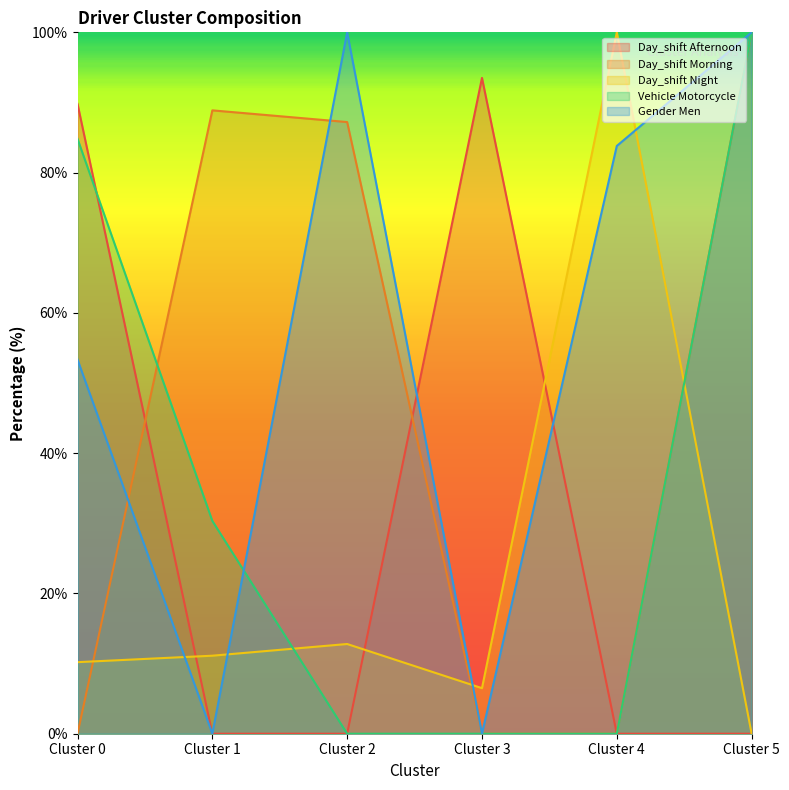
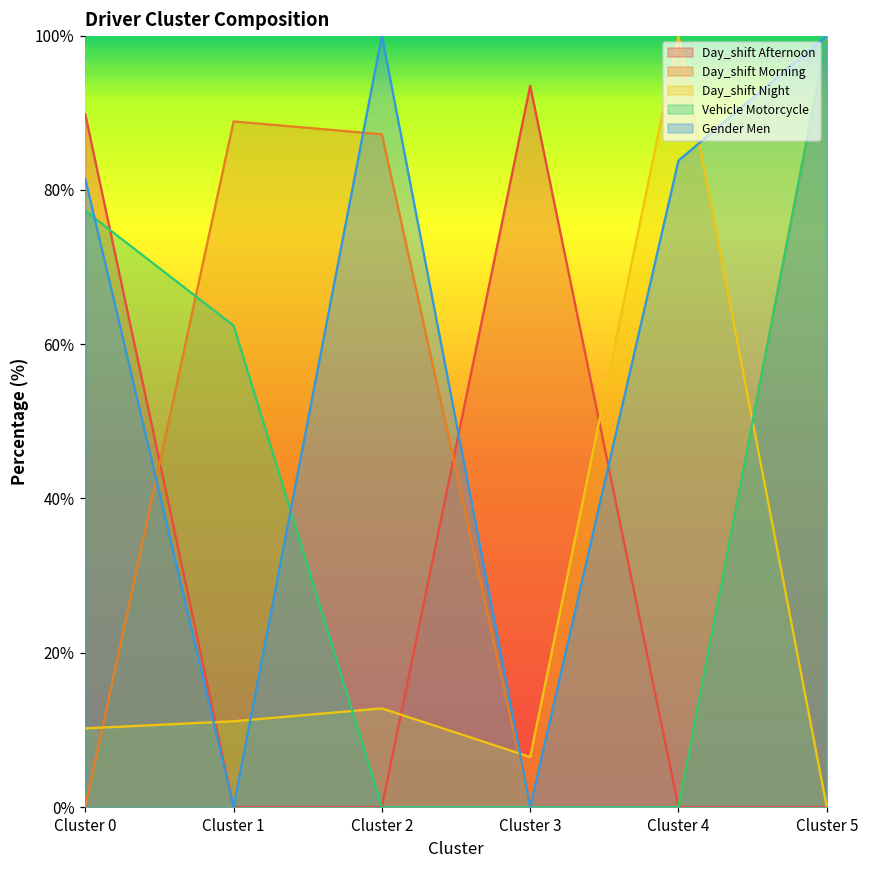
  {
    "Vehicle Motorcycle": {
-     "Cluster 0": "85%",
-     "Cluster 1": "30%"
+     "Cluster 0": "77%",
+     "Cluster 1": "62%"
    },
    "Gender Men": {
-     "Cluster 0": "53%",
+     "Cluster 0": "81%",
      "Cluster 2": "100%",
      "Cluster 4": "84%"
    }
  }
